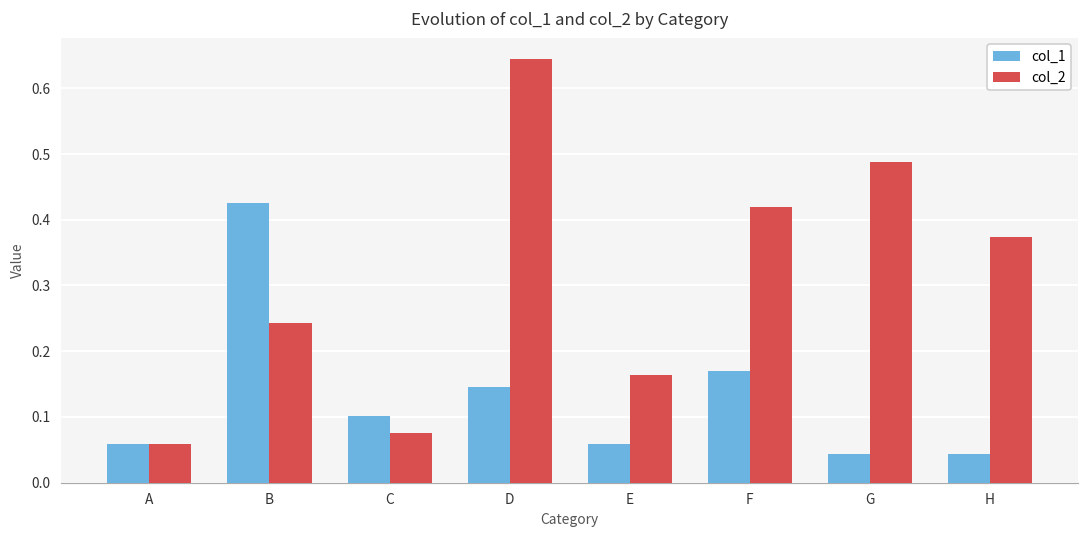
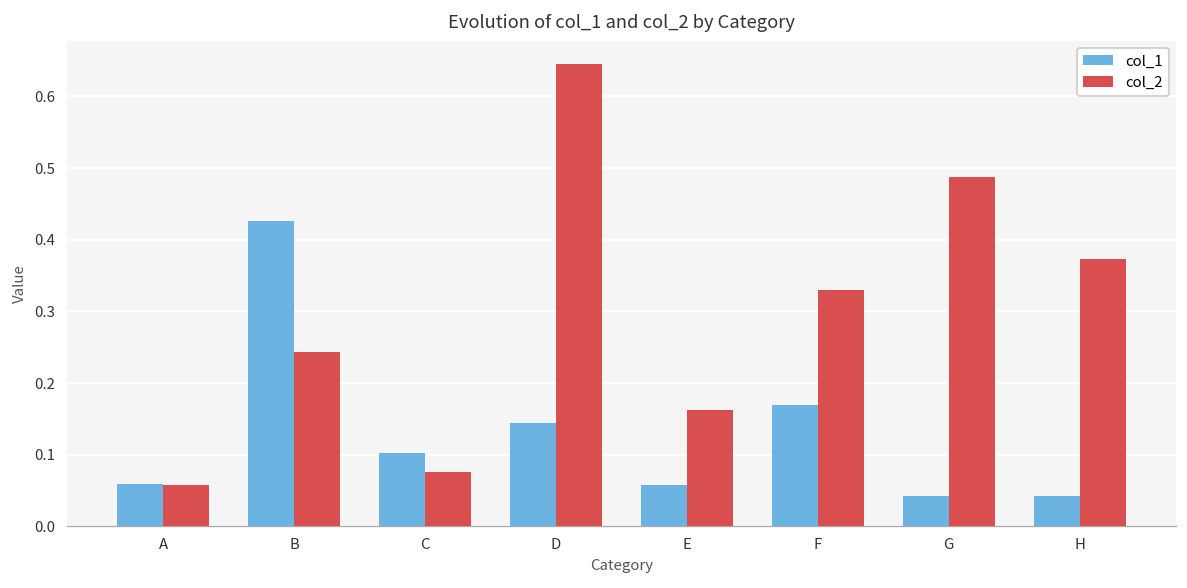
  {
    "col_1": {
      "A": 0.06,
      "B": 0.43,
      "C": 0.10,
      "D": 0.15,
      "E": 0.06,
      "F": 0.17,
      "G": 0.04,
      "H": 0.04
    },
    "col_2": {
      "A": 0.06,
      "B": 0.24,
      "C": 0.08,
      "D": 0.65,
      "E": 0.16,
-     "F": 0.42,
+     "F": 0.33,
      "G": 0.49,
      "H": 0.37
    }
  }
